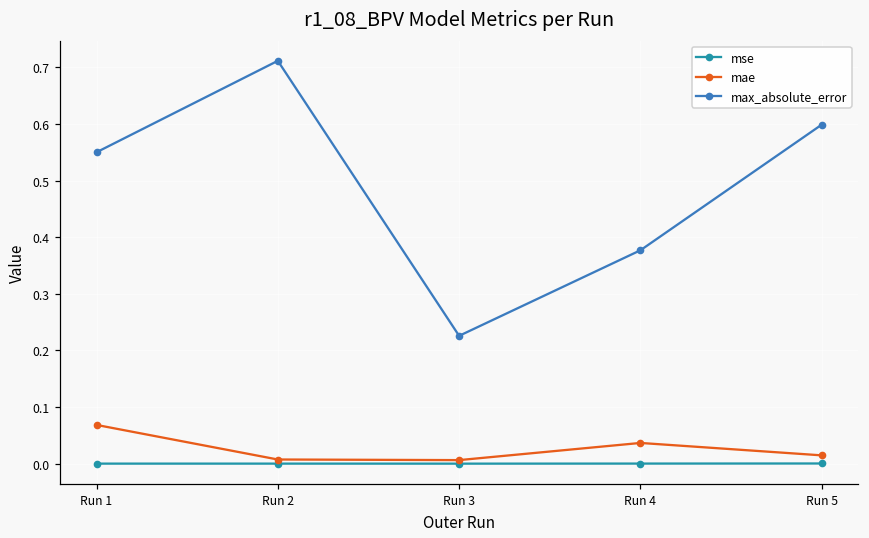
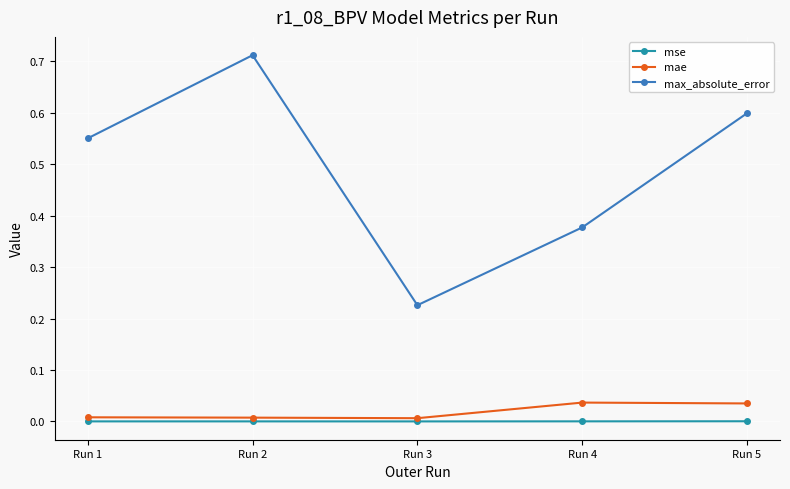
  {
    "mae": {
-     "Run 1": 0.07,
+     "Run 1": 0.01,
      "Run 2": 0.01,
      "Run 3": 0.01,
      "Run 4": 0.04,
-     "Run 5": 0.01
+     "Run 5": 0.03
    }
  }
